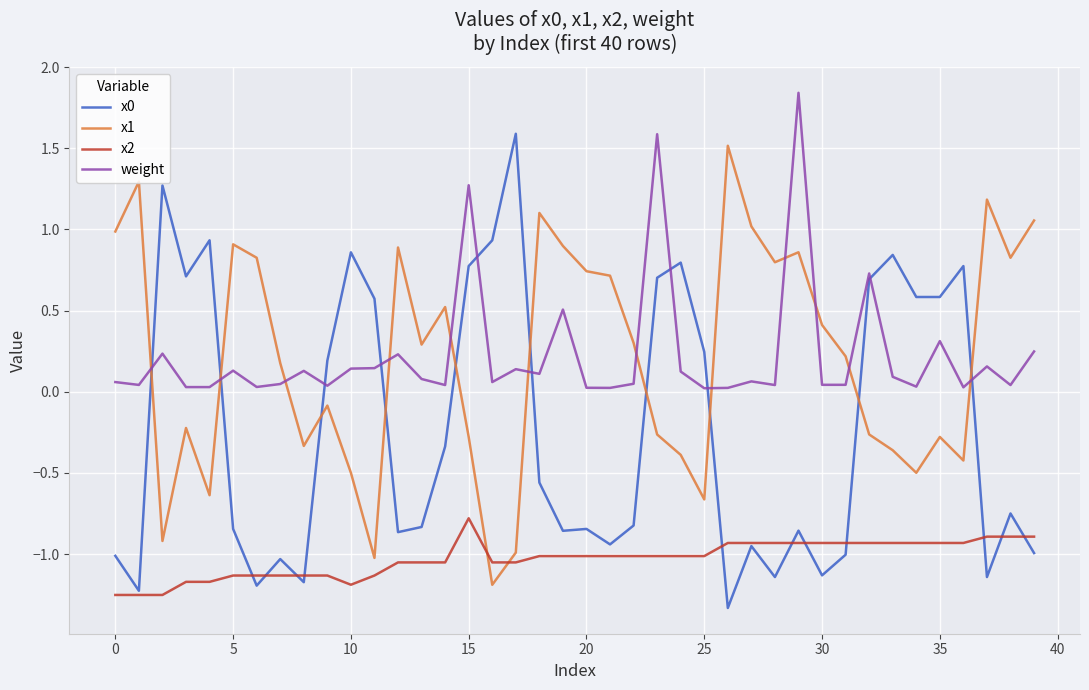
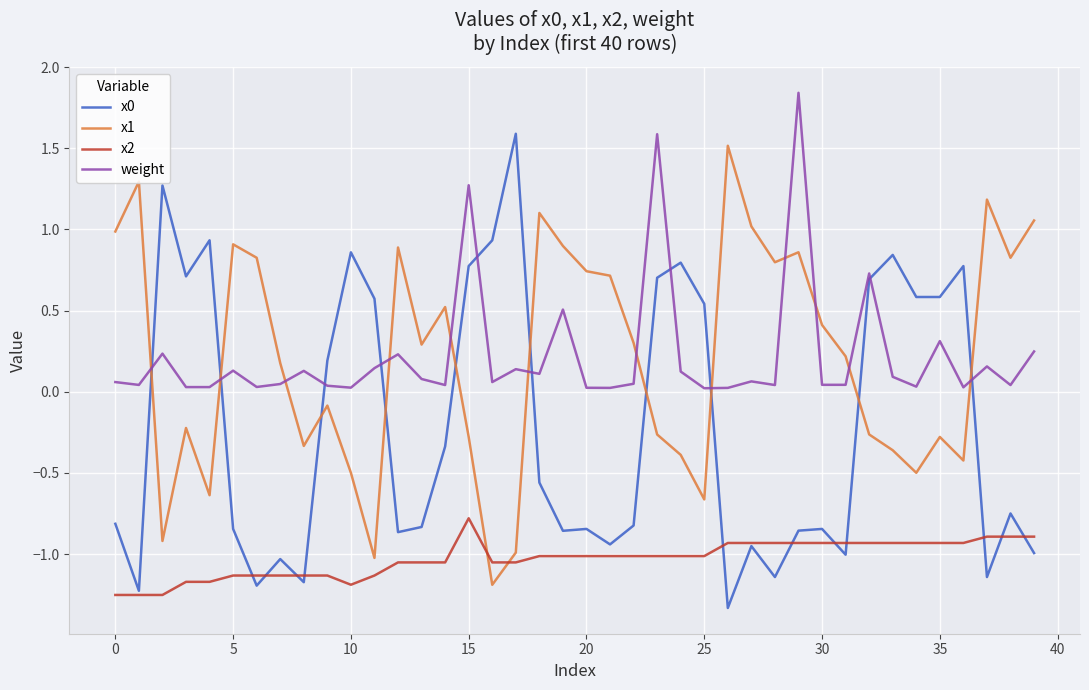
  {
    "x0": {
-     "0": -1.01,
+     "0": -0.81,
      "5": -0.84,
      "10": 0.86,
      "15": 0.77,
      "20": -0.84,
-     "25": 0.25,
-     "30": -1.13,
+     "25": 0.54,
+     "30": -0.84,
      "35": 0.58
    },
    "x1": {
      "0": 0.99,
      "5": 0.91,
      "10": -0.50,
      "15": -0.28,
      "20": 0.74,
      "25": -0.66,
      "30": 0.41,
      "35": -0.28
    },
    "x2": {
      "0": -1.25,
      "5": -1.13,
      "10": -1.19,
      "15": -0.78,
      "20": -1.01,
      "25": -1.01,
      "30": -0.93,
      "35": -0.93
    },
    "weight": {
      "0": 0.06,
      "5": 0.13,
-     "10": 0.14,
+     "10": 0.03,
      "15": 1.27,
      "20": 0.02,
      "25": 0.02,
      "30": 0.04,
      "35": 0.31
    }
  }
